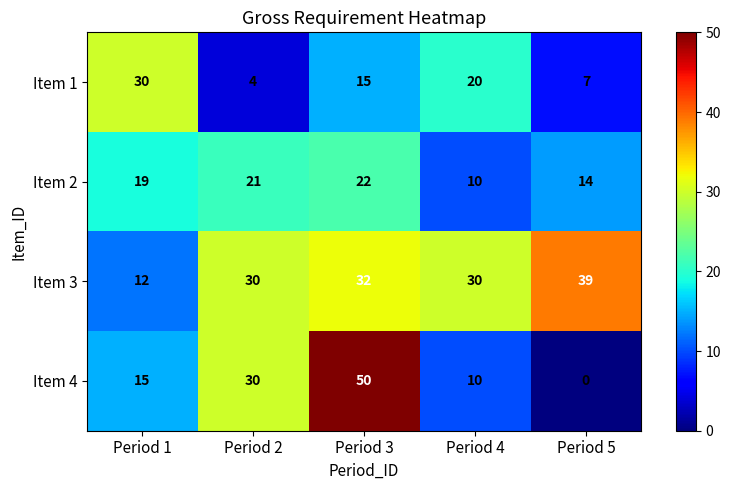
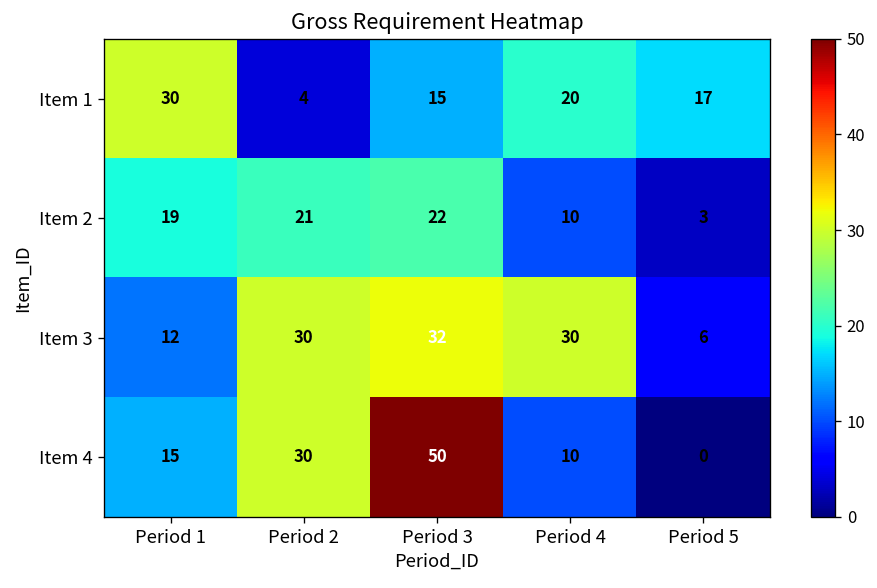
  {
    "Item 1": {
      "Period 1": 30,
      "Period 2": 4,
      "Period 3": 15,
      "Period 4": 20,
-     "Period 5": 7
+     "Period 5": 17
    },
    "Item 2": {
      "Period 1": 19,
      "Period 2": 21,
      "Period 3": 22,
      "Period 4": 10,
-     "Period 5": 14
+     "Period 5": 3
    },
    "Item 3": {
      "Period 1": 12,
      "Period 2": 30,
      "Period 3": 32,
      "Period 4": 30,
-     "Period 5": 39
+     "Period 5": 6
    },
    "Item 4": {
      "Period 1": 15,
      "Period 2": 30,
      "Period 3": 50,
      "Period 4": 10,
      "Period 5": 0
    }
  }
